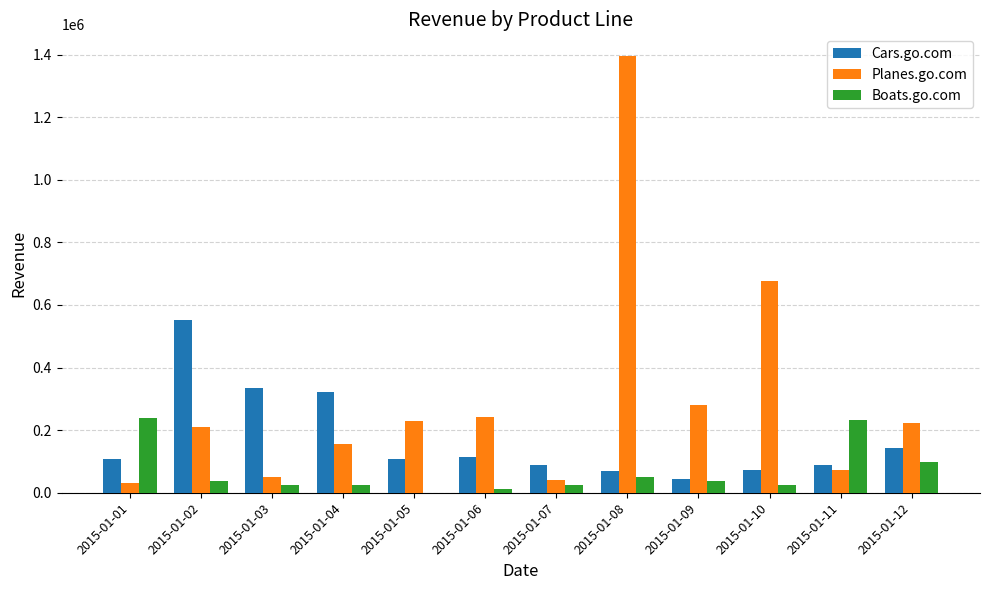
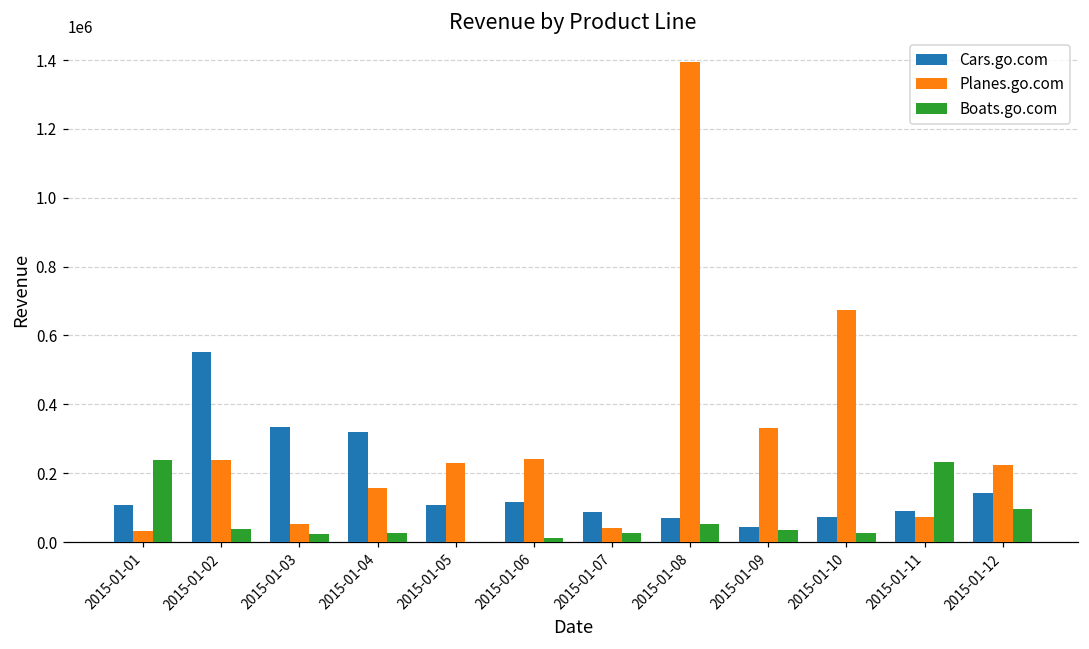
  {
    "Cars.go.com": {
      "2015-01-01": 110000,
      "2015-01-02": 550000,
      "2015-01-03": 330000,
      "2015-01-04": 320000,
      "2015-01-05": 110000,
      "2015-01-06": 120000,
      "2015-01-07": 90000,
      "2015-01-08": 70000,
      "2015-01-09": 40000,
      "2015-01-10": 70000,
      "2015-01-11": 90000,
      "2015-01-12": 140000
    },
    "Planes.go.com": {
      "2015-01-01": 30000,
-     "2015-01-02": 210000,
+     "2015-01-02": 240000,
      "2015-01-03": 50000,
      "2015-01-04": 160000,
      "2015-01-05": 230000,
      "2015-01-06": 240000,
      "2015-01-07": 40000,
      "2015-01-08": 1400000,
-     "2015-01-09": 280000,
+     "2015-01-09": 330000,
      "2015-01-10": 680000,
      "2015-01-11": 70000,
      "2015-01-12": 220000
    },
    "Boats.go.com": {
      "2015-01-01": 240000,
      "2015-01-02": 40000,
      "2015-01-03": 20000,
      "2015-01-04": 30000,
      "2015-01-06": 10000,
      "2015-01-07": 30000,
      "2015-01-08": 50000,
      "2015-01-09": 40000,
      "2015-01-10": 30000,
      "2015-01-11": 230000,
      "2015-01-12": 100000
    }
  }
